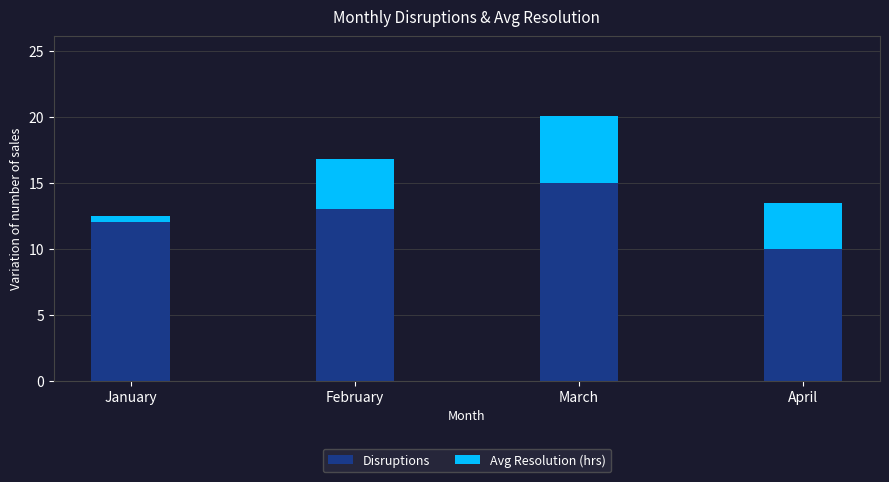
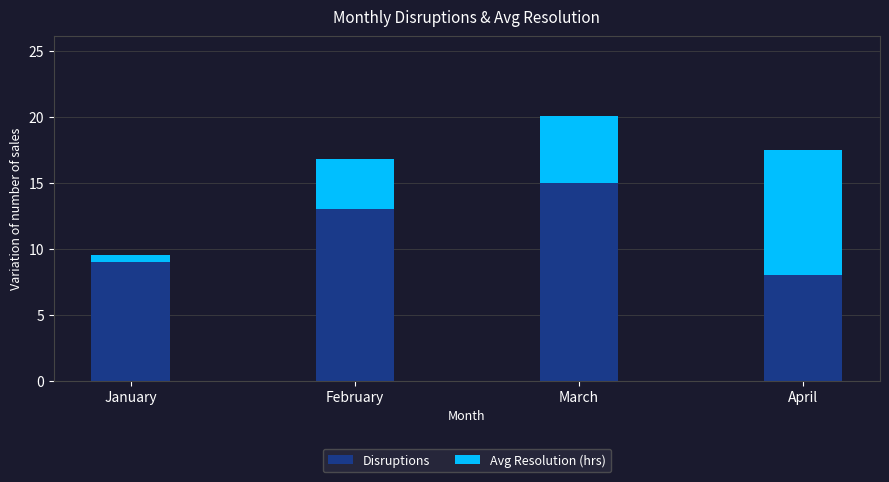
  {
    "Disruptions": {
-     "January": 12,
+     "January": 9,
      "February": 13,
      "March": 15,
-     "April": 10
+     "April": 8
    },
    "Avg Resolution (hrs)": {
      "January": 0.5,
      "February": 3.8,
      "March": 5.1,
-     "April": 3.5
+     "April": 9.5
    }
  }
